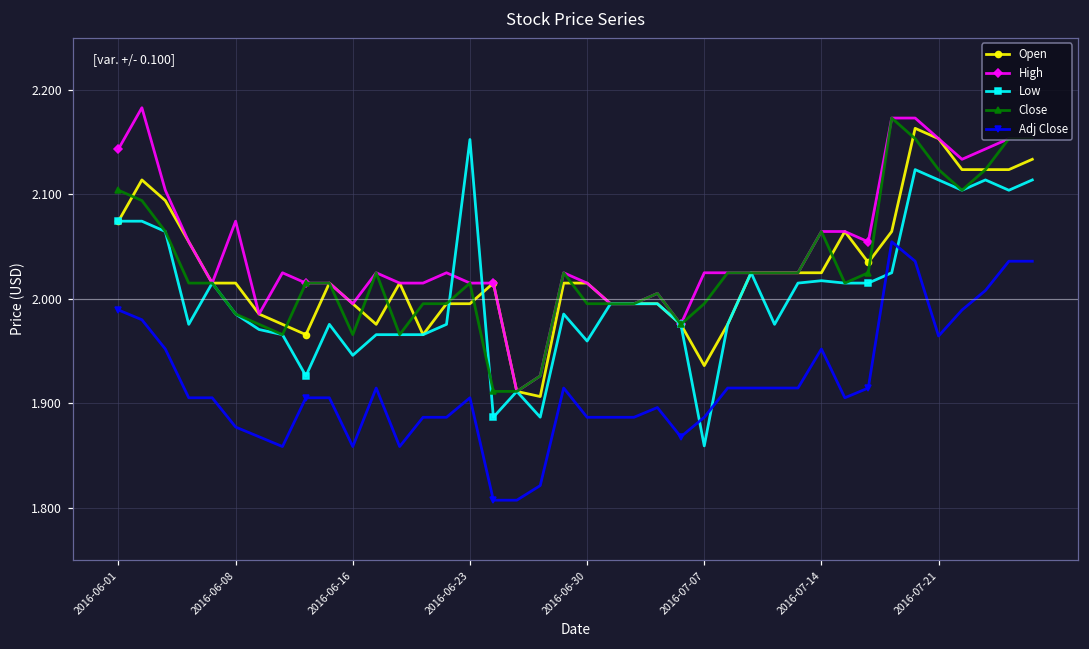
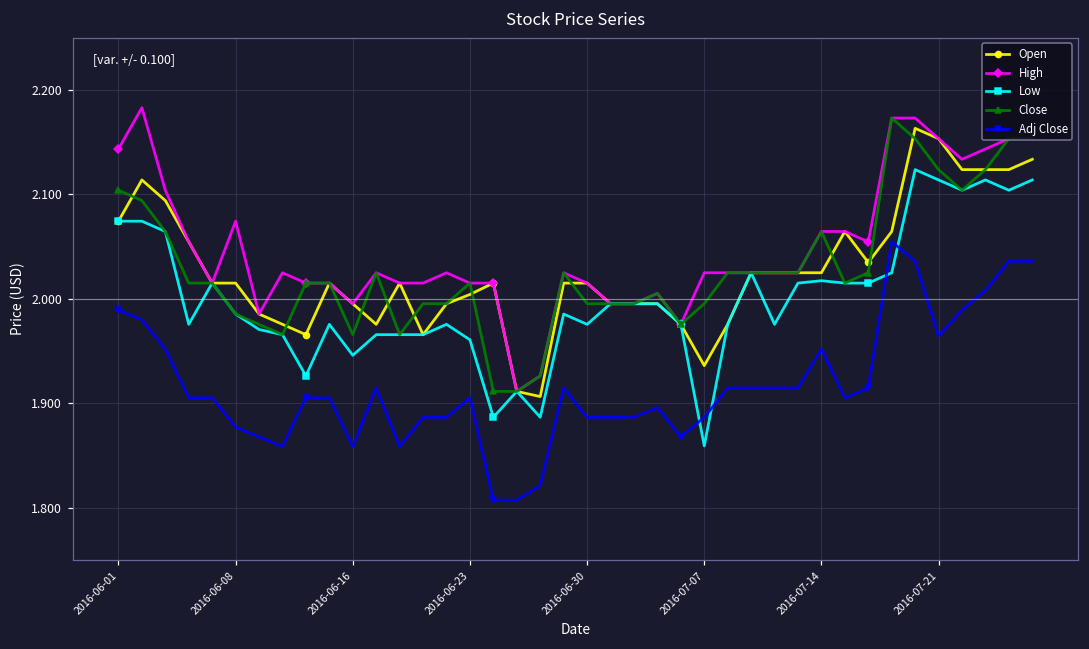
  {
    "Open": {
      "2016-06-08": 2.01,
-     "2016-06-23": 1.995,
+     "2016-06-23": 2.004,
      "2016-07-07": 1.94,
      "2016-07-14": 2.02
    },
    "High": {
      "2016-06-01": 2.14,
      "2016-06-08": 2.07,
      "2016-07-07": 2.02
    },
    "Low": {
      "2016-06-16": 1.95,
-     "2016-06-23": 2.15,
-     "2016-06-30": 1.96,
+     "2016-06-23": 1.96,
+     "2016-06-30": 1.98,
      "2016-07-07": 1.86,
      "2016-07-14": 2.02,
      "2016-07-21": 2.11
    },
    "Close": {
      "2016-06-01": 2.10,
      "2016-06-16": 1.97,
      "2016-06-30": 2.00,
      "2016-07-07": 2.00,
      "2016-07-21": 2.12
    },
    "Adj Close": {
      "2016-06-01": 1.99,
      "2016-06-08": 1.88,
      "2016-06-16": 1.86,
      "2016-06-23": 1.91,
      "2016-06-30": 1.89,
      "2016-07-07": 1.89,
      "2016-07-14": 1.95,
      "2016-07-21": 1.96
    }
  }
